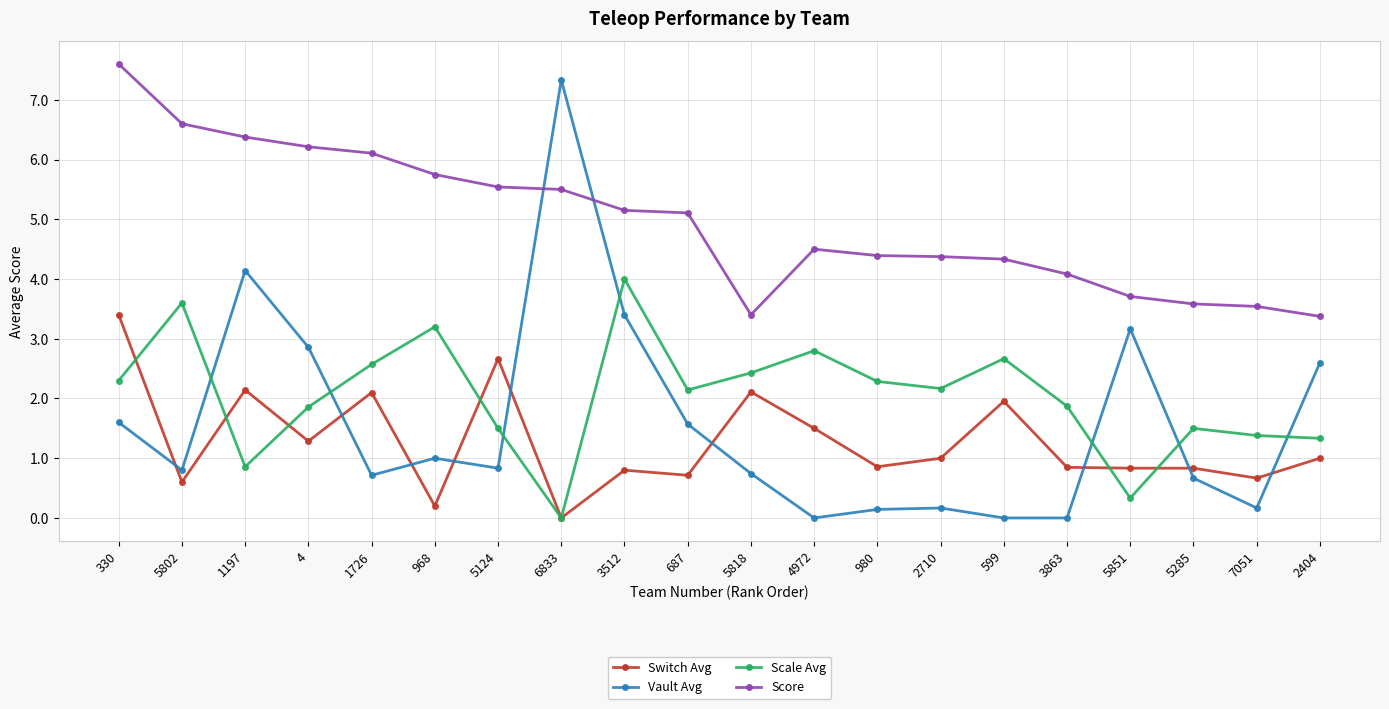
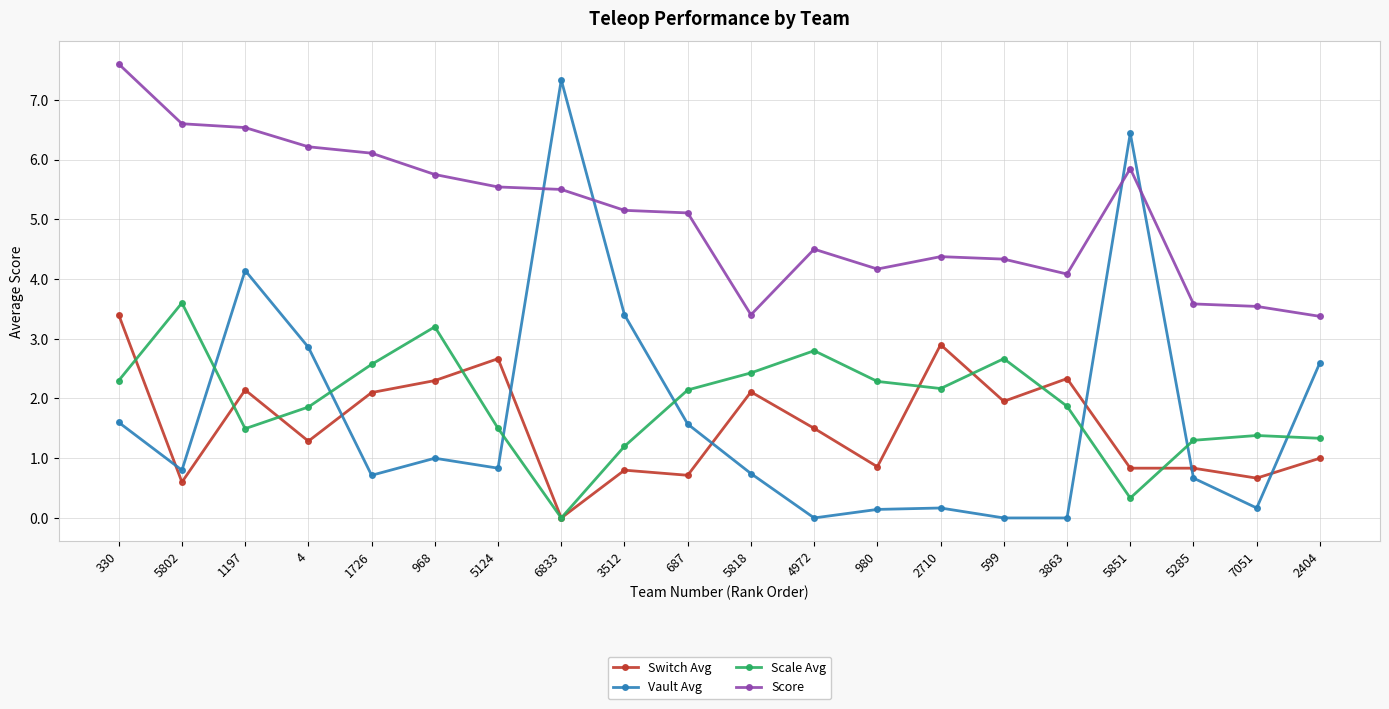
  {
    "Switch Avg": {
      "330": 3.4,
      "5802": 0.6,
      "1197": 2.1,
      "4": 1.3,
      "1726": 2.1,
-     "968": 0.2,
+     "968": 2.3,
      "5124": 2.7,
      "3512": 0.8,
      "687": 0.7,
      "5818": 2.1,
      "4972": 1.5,
      "980": 0.9,
-     "2710": 1.0,
+     "2710": 2.9,
      "599": 2.0,
-     "3863": 0.8,
+     "3863": 2.3,
      "5851": 0.8,
      "5285": 0.8,
      "7051": 0.7,
      "2404": 1.0
    },
    "Vault Avg": {
      "330": 1.6,
      "5802": 0.8,
      "1197": 4.1,
      "4": 2.9,
      "1726": 0.7,
      "968": 1.0,
      "5124": 0.8,
      "6833": 7.3,
      "3512": 3.4,
      "687": 1.6,
      "5818": 0.7,
      "4972": 0.0,
      "980": 0.1,
      "2710": 0.2,
      "599": 0.0,
      "3863": 0.0,
-     "5851": 3.2,
+     "5851": 6.4,
      "5285": 0.7,
      "7051": 0.2,
      "2404": 2.6
    },
    "Scale Avg": {
      "330": 2.3,
      "5802": 3.6,
-     "1197": 0.9,
+     "1197": 1.5,
      "4": 1.9,
      "1726": 2.6,
      "968": 3.2,
      "5124": 1.5,
-     "3512": 4.0,
+     "3512": 1.2,
      "687": 2.1,
      "5818": 2.4,
      "4972": 2.8,
      "980": 2.3,
      "2710": 2.2,
      "599": 2.7,
      "3863": 1.9,
      "5851": 0.3,
-     "5285": 1.5,
+     "5285": 1.3,
      "7051": 1.4,
      "2404": 1.3
    },
    "Score": {
      "330": 7.6,
      "5802": 6.6,
-     "1197": 6.4,
+     "1197": 6.5,
      "4": 6.2,
      "1726": 6.1,
      "968": 5.8,
      "5124": 5.5,
      "6833": 5.5,
      "3512": 5.1,
      "687": 5.1,
      "5818": 3.4,
      "4972": 4.5,
-     "980": 4.4,
+     "980": 4.2,
      "2710": 4.4,
      "599": 4.3,
      "3863": 4.1,
-     "5851": 3.7,
+     "5851": 5.8,
      "5285": 3.6,
      "7051": 3.5,
      "2404": 3.4
    }
  }
